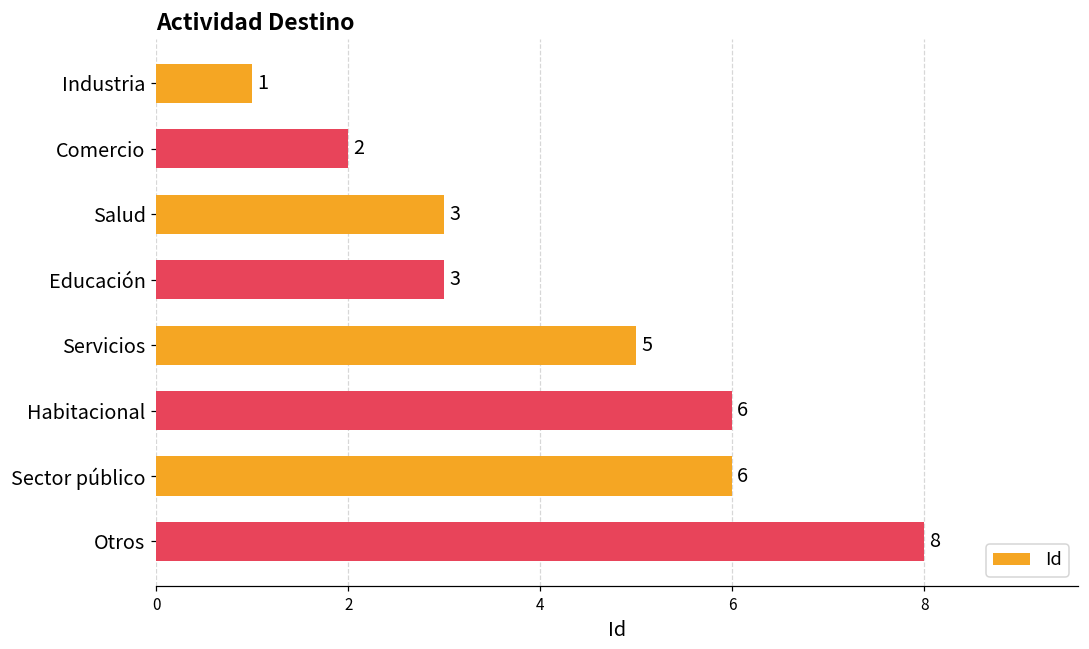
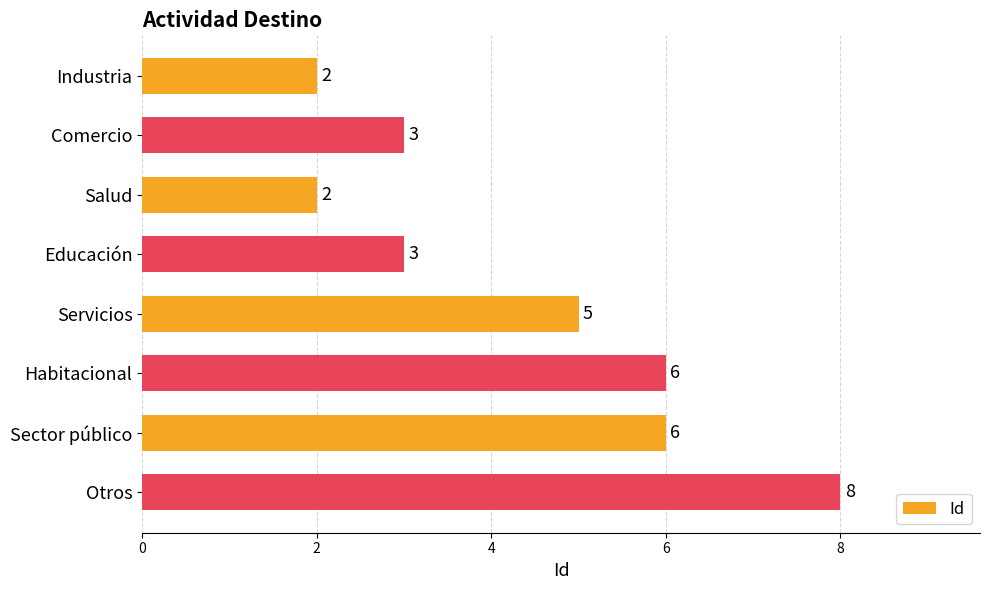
  {
-   "Industria": 1,
-   "Comercio": 2,
-   "Salud": 3,
+   "Industria": 2,
+   "Comercio": 3,
+   "Salud": 2,
    "Educación": 3,
    "Servicios": 5,
    "Habitacional": 6,
    "Sector público": 6,
    "Otros": 8
  }
